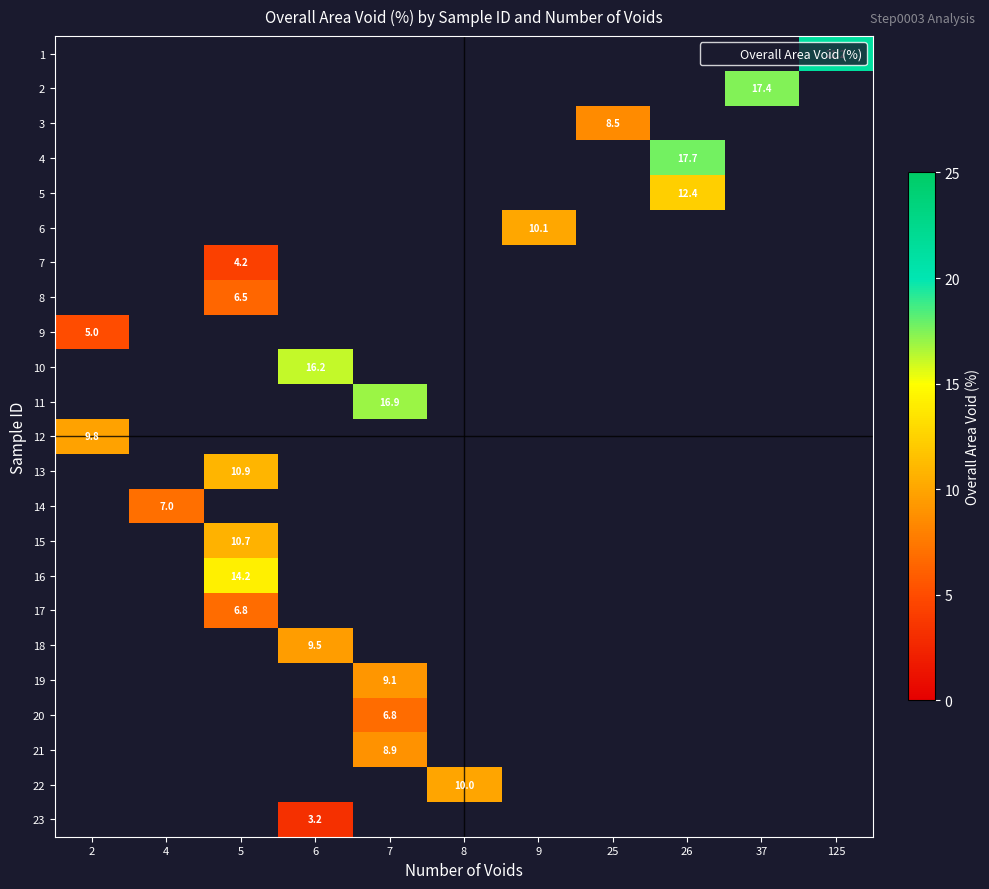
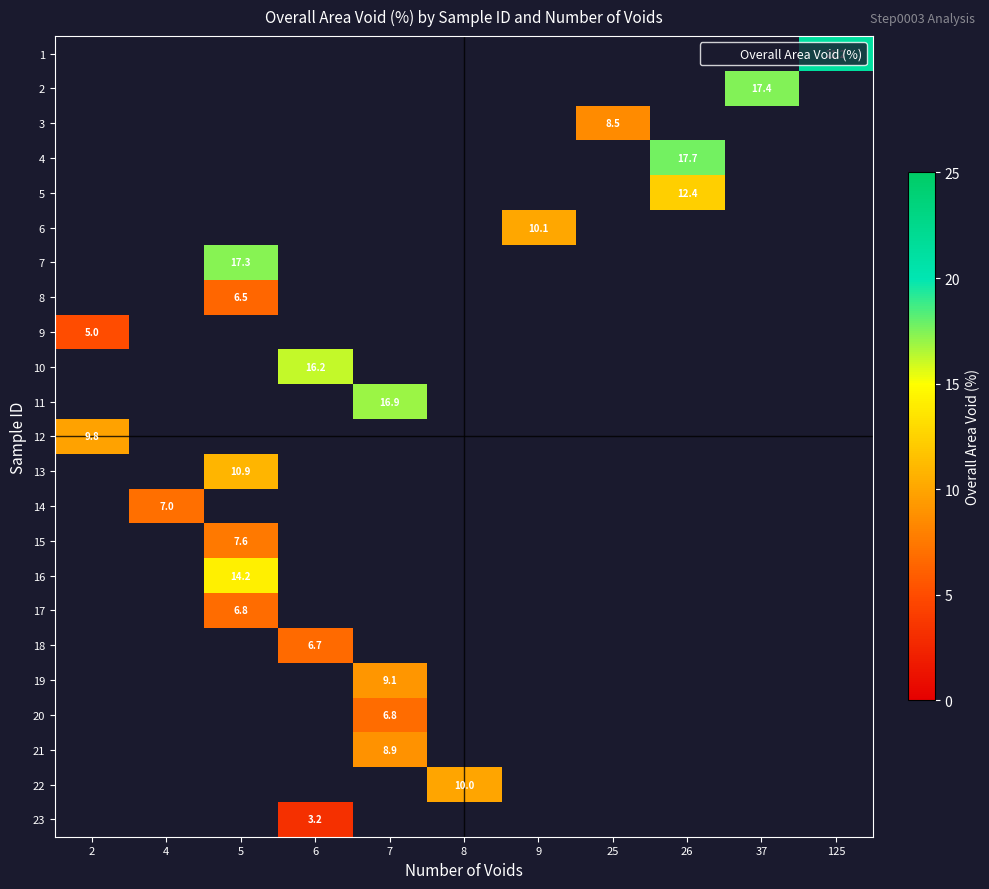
  {
    "2": {
      "37": 17.4
    },
    "3": {
      "25": 8.5
    },
    "4": {
      "26": 17.7
    },
    "5": {
      "26": 12.4
    },
    "6": {
      "9": 10.1
    },
    "7": {
-     "5": 4.2
+     "5": 17.3
    },
    "8": {
      "5": 6.5
    },
    "9": {
      "2": 5.0
    },
    "10": {
      "6": 16.2
    },
    "11": {
      "7": 16.9
    },
    "12": {
      "2": 9.8
    },
    "13": {
      "5": 10.9
    },
    "14": {
      "4": 7.0
    },
    "15": {
-     "5": 10.7
+     "5": 7.6
    },
    "16": {
      "5": 14.2
    },
    "17": {
      "5": 6.8
    },
    "18": {
-     "6": 9.5
+     "6": 6.7
    },
    "19": {
      "7": 9.1
    },
    "20": {
      "7": 6.8
    },
    "21": {
      "7": 8.9
    },
    "22": {
      "8": 10.0
    },
    "23": {
      "6": 3.2
    }
  }
